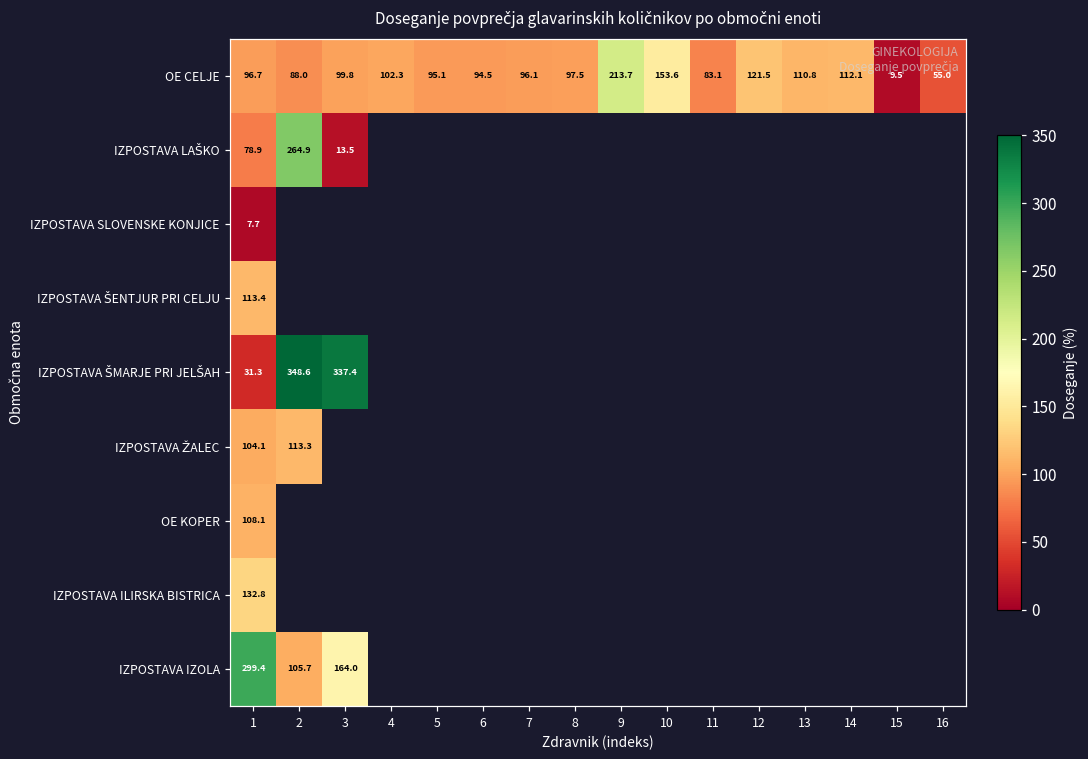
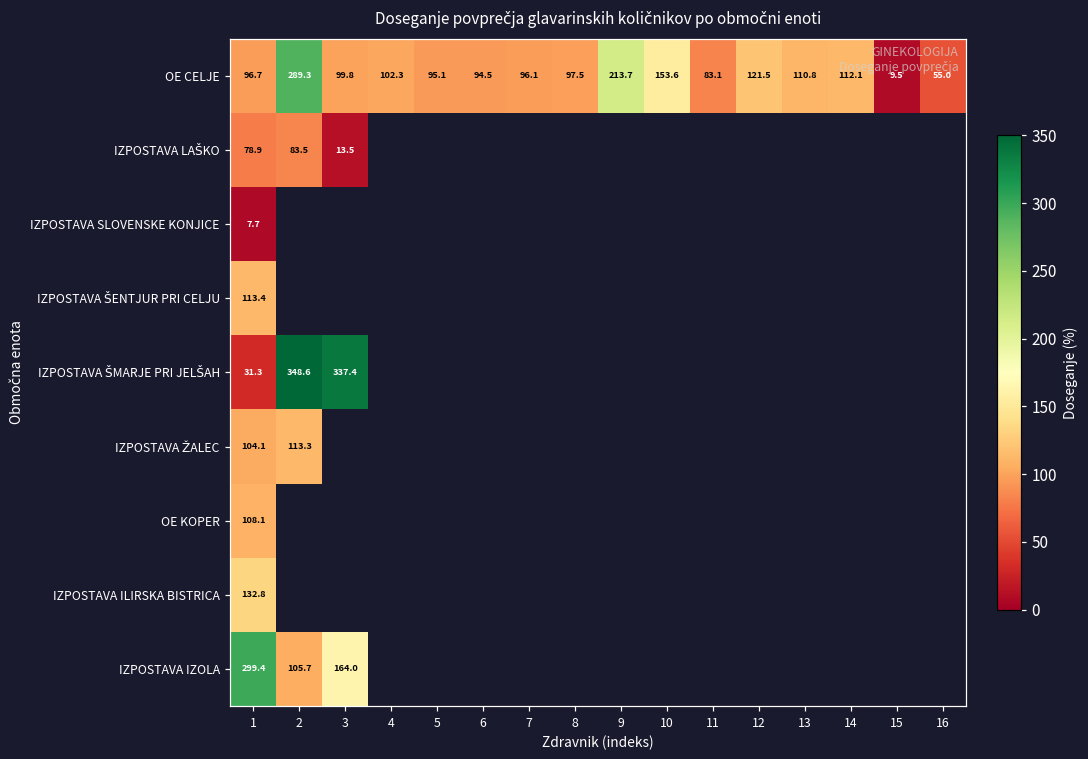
  {
    "OE CELJE": {
      "1": 96.7,
-     "2": 88.0,
+     "2": 289.3,
      "3": 99.8,
      "4": 102.3,
      "5": 95.1,
      "6": 94.5,
      "7": 96.1,
      "8": 97.5,
      "9": 213.7,
      "10": 153.6,
      "11": 83.1,
      "12": 121.5,
      "13": 110.8,
      "14": 112.1,
      "16": 55.0
    },
    "IZPOSTAVA LAŠKO": {
      "1": 78.9,
-     "2": 264.9,
+     "2": 83.5,
      "3": 13.5
    },
    "IZPOSTAVA SLOVENSKE KONJICE": {
      "1": 7.7
    },
    "IZPOSTAVA ŠENTJUR PRI CELJU": {
      "1": 113.4
    },
    "IZPOSTAVA ŠMARJE PRI JELŠAH": {
      "1": 31.3,
      "2": 348.6,
      "3": 337.4
    },
    "IZPOSTAVA ŽALEC": {
      "1": 104.1,
      "2": 113.3
    },
    "OE KOPER": {
      "1": 108.1
    },
    "IZPOSTAVA ILIRSKA BISTRICA": {
      "1": 132.8
    },
    "IZPOSTAVA IZOLA": {
      "1": 299.4,
      "2": 105.7,
      "3": 164.0
    }
  }
